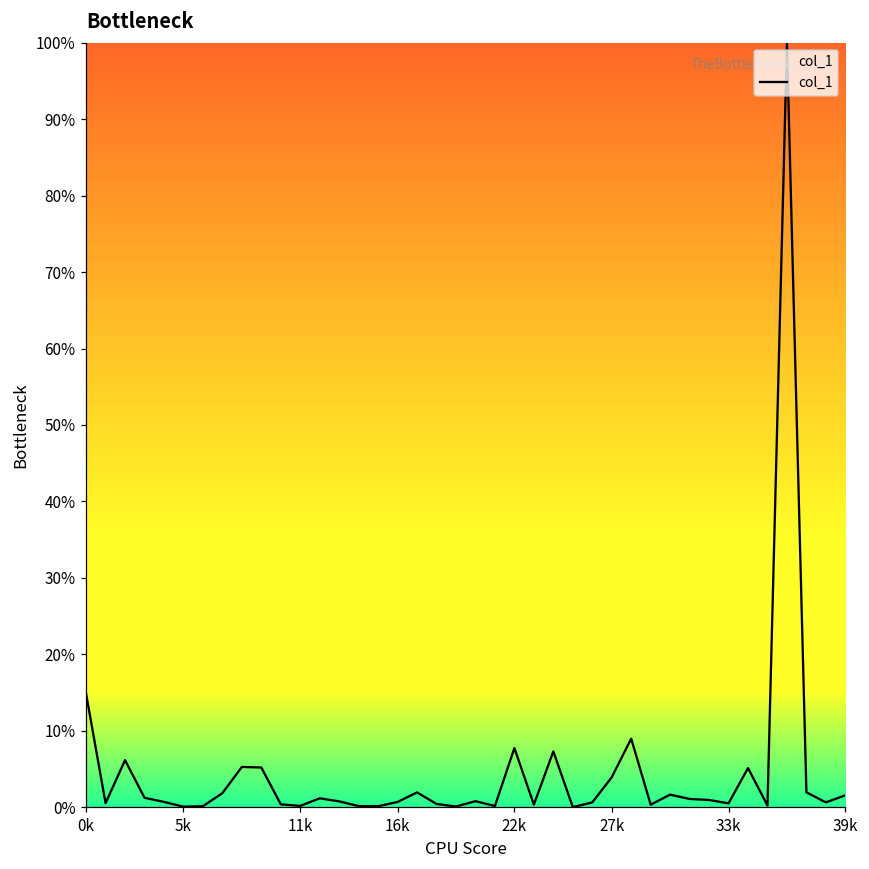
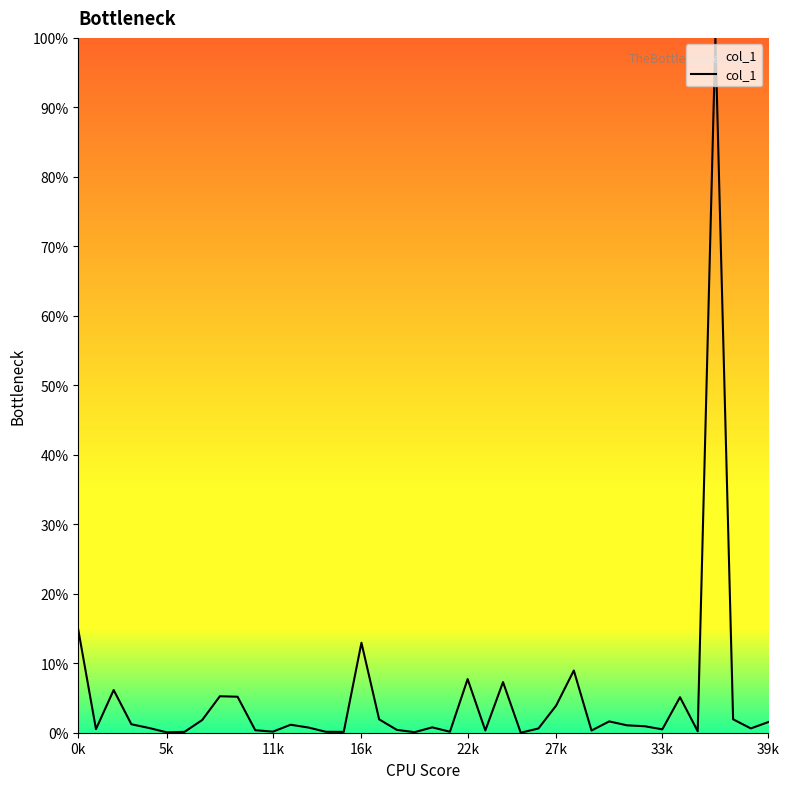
  {
    "0k": "15%",
    "5k": "0%",
    "11k": "0%",
-   "16k": "1%",
+   "16k": "13%",
    "22k": "8%",
    "27k": "4%",
    "33k": "0%",
    "39k": "2%"
  }
